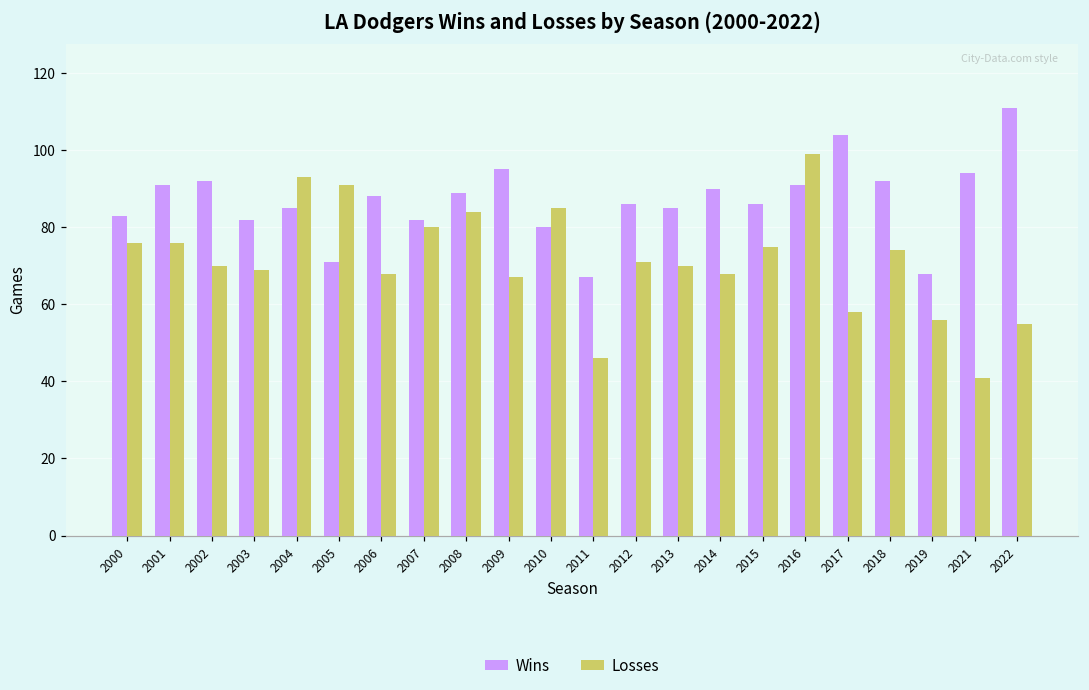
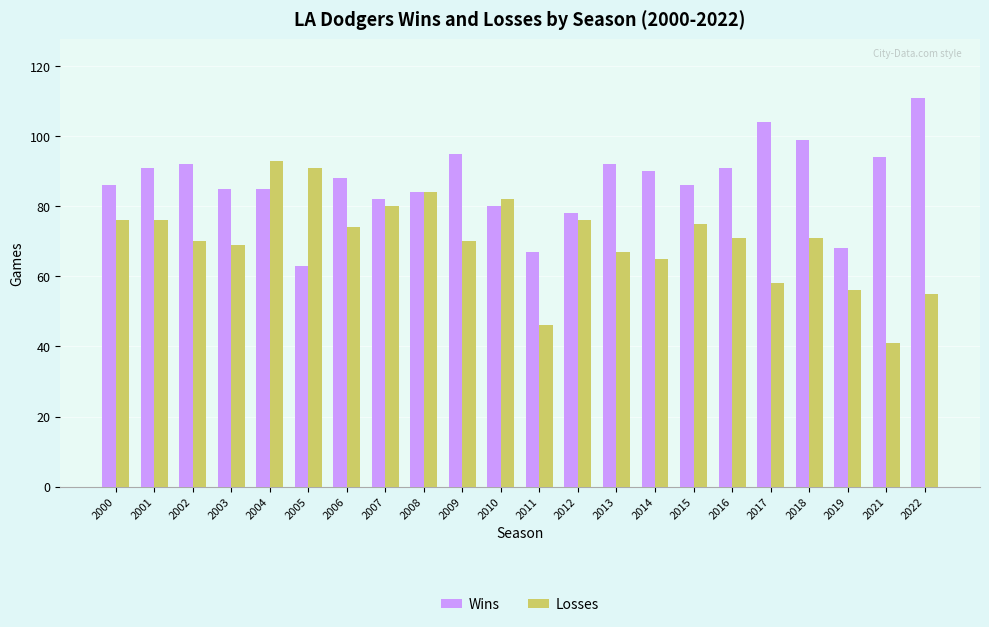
  {
    "Wins": {
-     "2000": 83,
+     "2000": 86,
      "2001": 91,
      "2002": 92,
-     "2003": 82,
+     "2003": 85,
      "2004": 85,
-     "2005": 71,
+     "2005": 63,
      "2006": 88,
      "2007": 82,
-     "2008": 89,
+     "2008": 84,
      "2009": 95,
      "2010": 80,
      "2011": 67,
-     "2012": 86,
-     "2013": 85,
+     "2012": 78,
+     "2013": 92,
      "2014": 90,
      "2015": 86,
      "2016": 91,
      "2017": 104,
-     "2018": 92,
+     "2018": 99,
      "2019": 68,
      "2021": 94,
      "2022": 111
    },
    "Losses": {
      "2000": 76,
      "2001": 76,
      "2002": 70,
      "2003": 69,
      "2004": 93,
      "2005": 91,
-     "2006": 68,
+     "2006": 74,
      "2007": 80,
      "2008": 84,
-     "2009": 67,
-     "2010": 85,
+     "2009": 70,
+     "2010": 82,
      "2011": 46,
-     "2012": 71,
-     "2013": 70,
-     "2014": 68,
+     "2012": 76,
+     "2013": 67,
+     "2014": 65,
      "2015": 75,
-     "2016": 99,
+     "2016": 71,
      "2017": 58,
-     "2018": 74,
+     "2018": 71,
      "2019": 56,
      "2021": 41,
      "2022": 55
    }
  }
